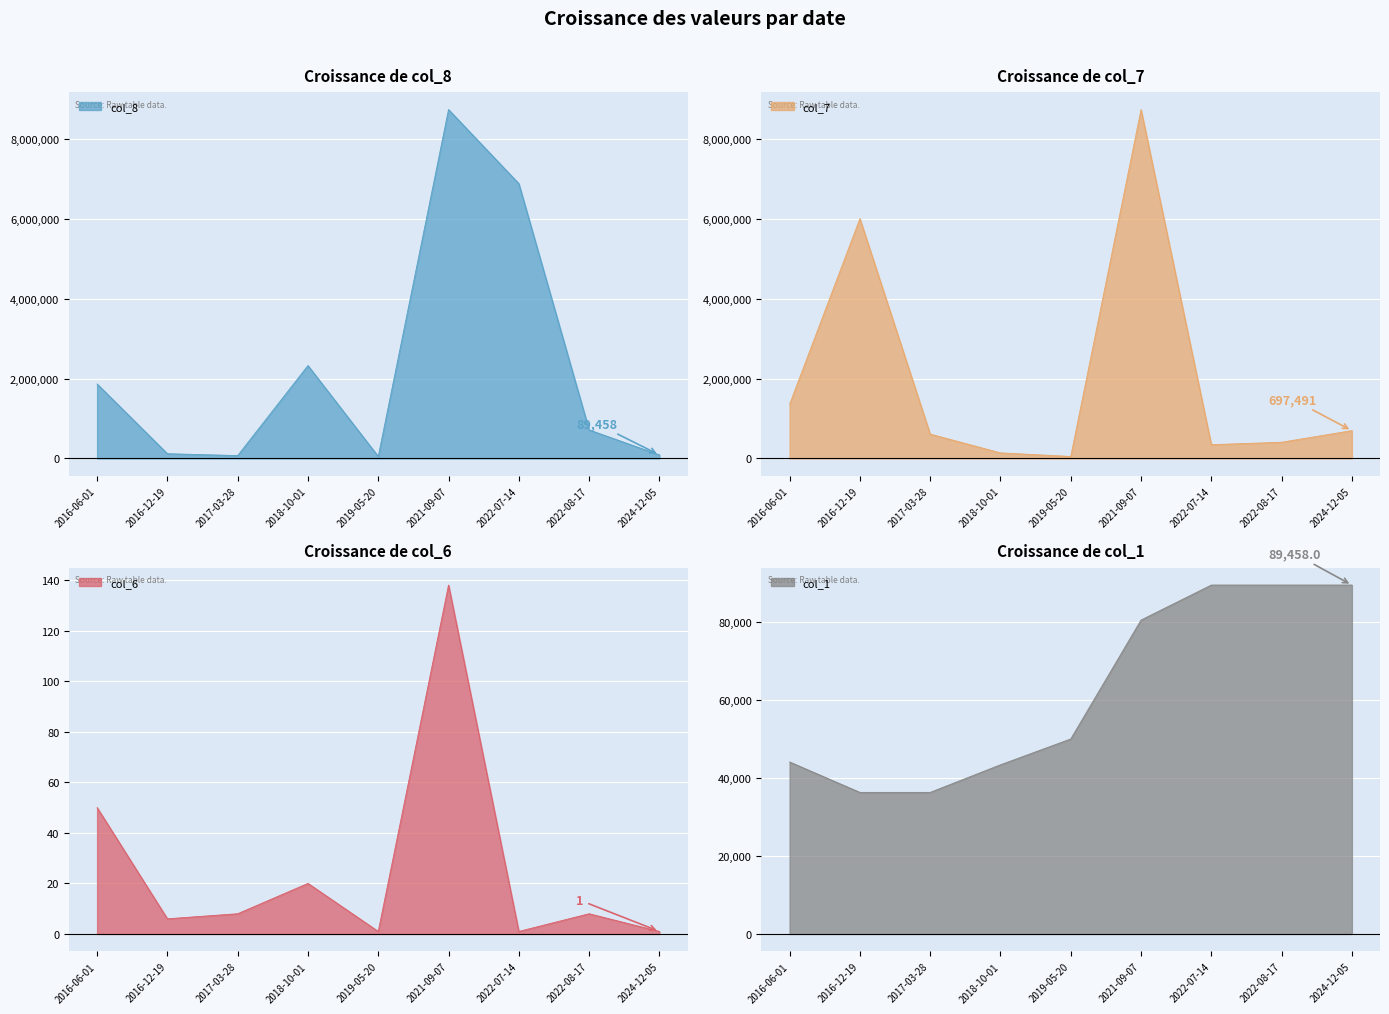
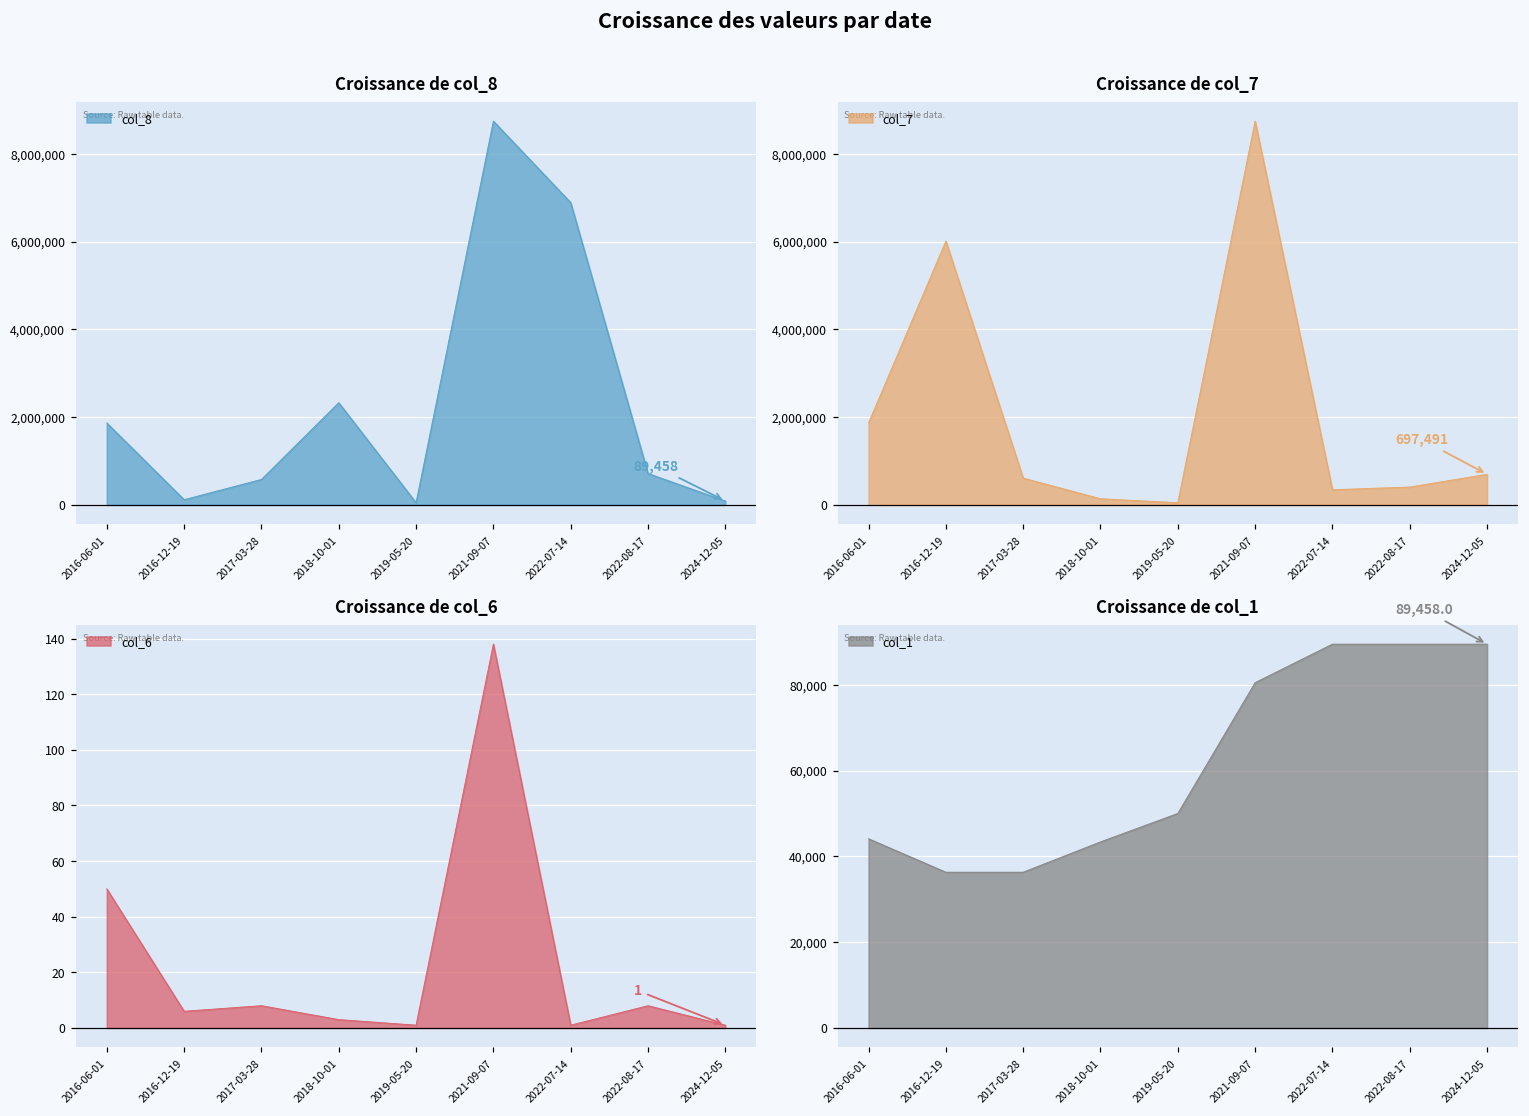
  {
    "Croissance de col_8": {
      "2016-06-01": "1,900,000",
      "2016-12-19": "100,000",
-     "2017-03-28": "100,000",
+     "2017-03-28": "600,000",
      "2018-10-01": "2,300,000",
      "2019-05-20": "100,000",
      "2021-09-07": "8,700,000",
      "2022-07-14": "6,900,000",
      "2024-12-05": "100,000"
    },
    "Croissance de col_7": {
-     "2016-06-01": "1,400,000",
+     "2016-06-01": "1,900,000",
      "2016-12-19": "6,000,000",
      "2017-03-28": "600,000",
      "2018-10-01": "100,000",
      "2019-05-20": "100,000",
      "2021-09-07": "8,700,000",
      "2022-07-14": "300,000",
      "2022-08-17": "400,000"
    },
    "Croissance de col_6": {
      "2016-06-01": "50",
      "2016-12-19": "6",
      "2017-03-28": "8",
-     "2018-10-01": "20",
+     "2018-10-01": "3",
      "2019-05-20": "1",
      "2021-09-07": "138",
      "2022-07-14": "1",
      "2024-12-05": "1"
    },
    "Croissance de col_1": {
      "2022-08-17": "89,458.0"
    }
  }
